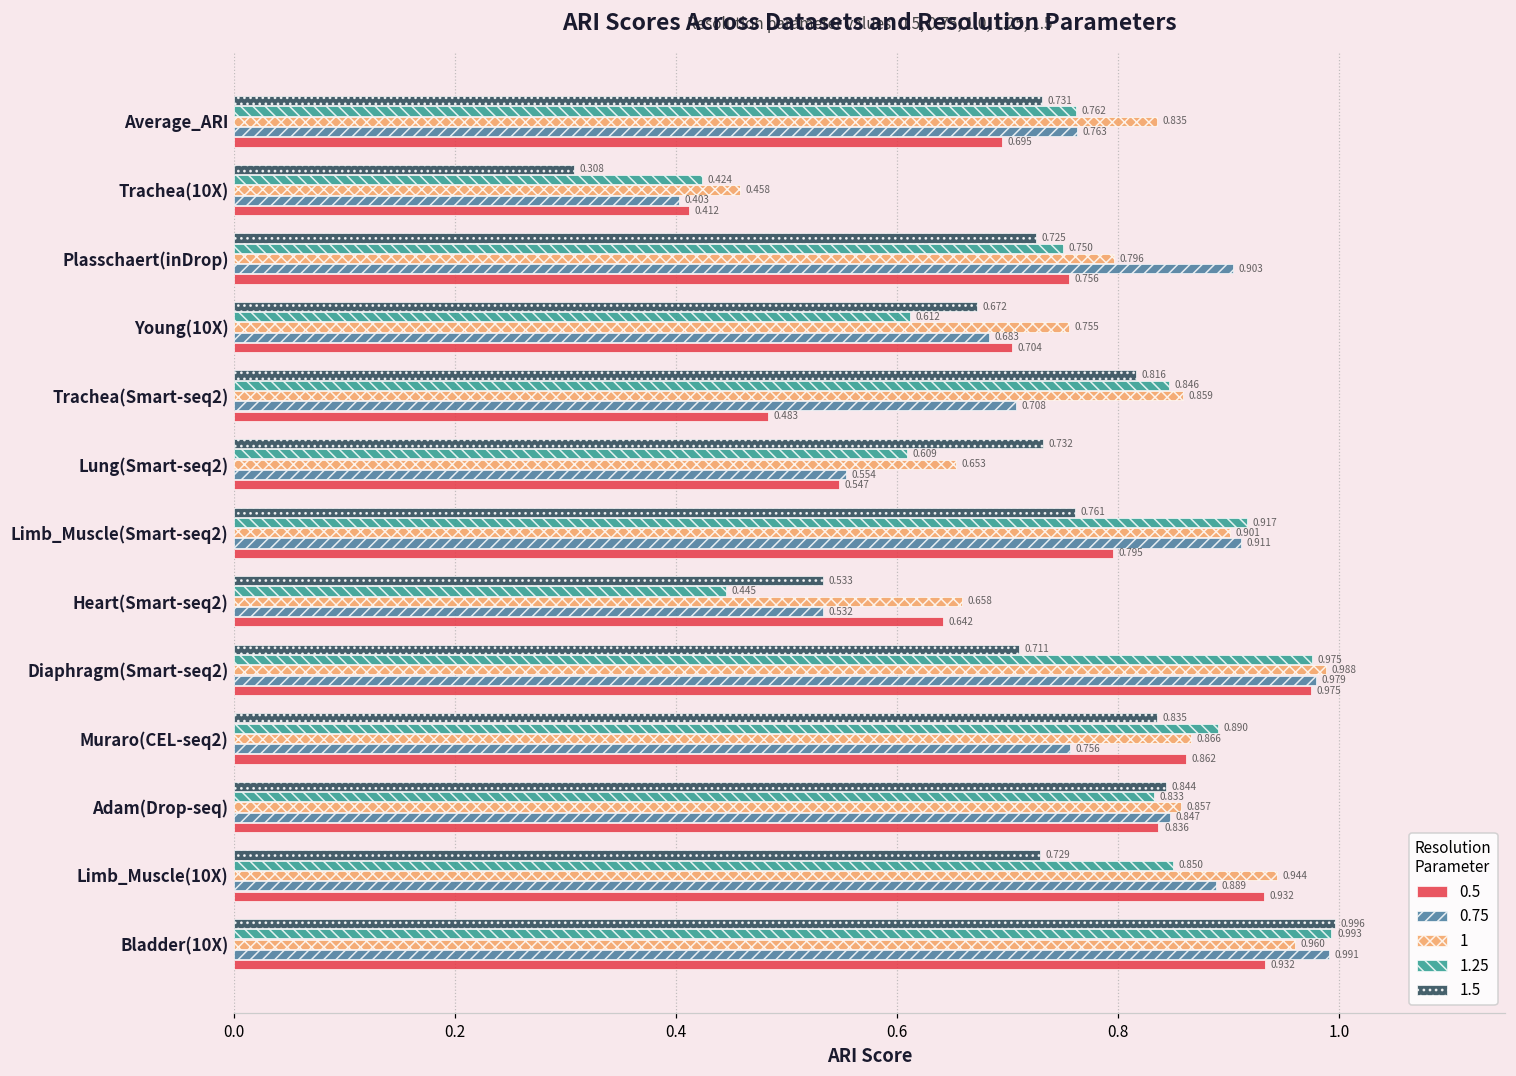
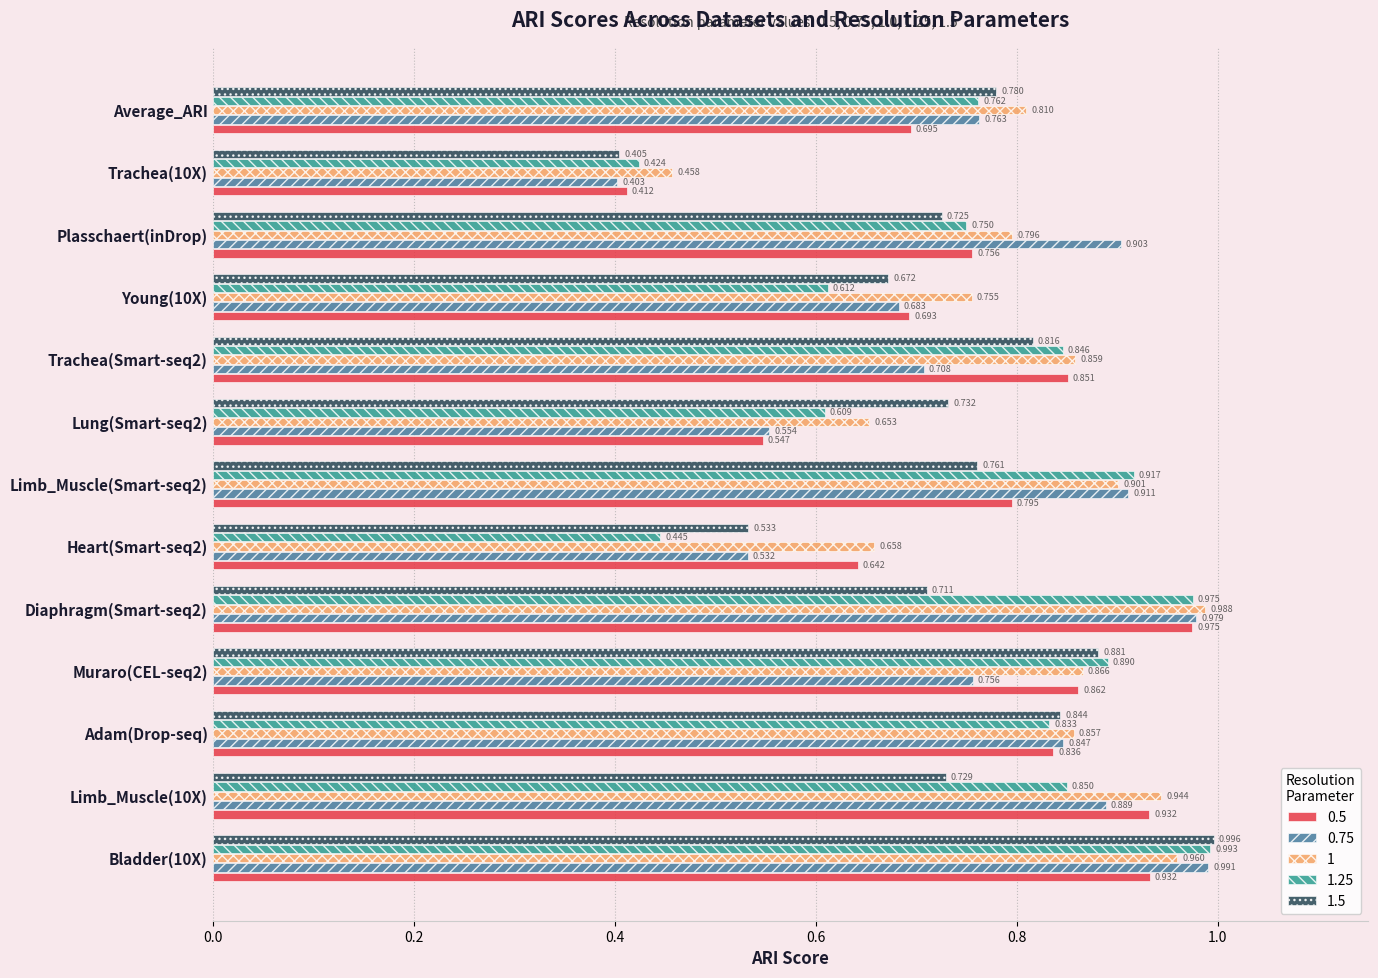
  {
    "0.5": {
      "Average_ARI": 0.695,
      "Trachea(10X)": 0.412,
      "Plasschaert(inDrop)": 0.756,
-     "Young(10X)": 0.704,
-     "Trachea(Smart-seq2)": 0.483,
+     "Young(10X)": 0.693,
+     "Trachea(Smart-seq2)": 0.851,
      "Lung(Smart-seq2)": 0.547,
      "Limb_Muscle(Smart-seq2)": 0.795,
      "Heart(Smart-seq2)": 0.642,
      "Diaphragm(Smart-seq2)": 0.975,
      "Muraro(CEL-seq2)": 0.862,
      "Adam(Drop-seq)": 0.836,
      "Limb_Muscle(10X)": 0.932,
      "Bladder(10X)": 0.932
    },
    "1": {
-     "Average_ARI": 0.835,
+     "Average_ARI": 0.810,
      "Trachea(10X)": 0.458,
      "Plasschaert(inDrop)": 0.796,
      "Young(10X)": 0.755,
      "Trachea(Smart-seq2)": 0.859,
      "Lung(Smart-seq2)": 0.653,
      "Limb_Muscle(Smart-seq2)": 0.901,
      "Heart(Smart-seq2)": 0.658,
      "Diaphragm(Smart-seq2)": 0.988,
      "Muraro(CEL-seq2)": 0.866,
      "Adam(Drop-seq)": 0.857,
      "Limb_Muscle(10X)": 0.944,
      "Bladder(10X)": 0.960
    },
    "1.5": {
-     "Average_ARI": 0.731,
-     "Trachea(10X)": 0.308,
+     "Average_ARI": 0.780,
+     "Trachea(10X)": 0.405,
      "Plasschaert(inDrop)": 0.725,
      "Young(10X)": 0.672,
      "Trachea(Smart-seq2)": 0.816,
      "Lung(Smart-seq2)": 0.732,
      "Limb_Muscle(Smart-seq2)": 0.761,
      "Heart(Smart-seq2)": 0.533,
      "Diaphragm(Smart-seq2)": 0.711,
-     "Muraro(CEL-seq2)": 0.835,
+     "Muraro(CEL-seq2)": 0.881,
      "Adam(Drop-seq)": 0.844,
      "Limb_Muscle(10X)": 0.729,
      "Bladder(10X)": 0.996
    }
  }
